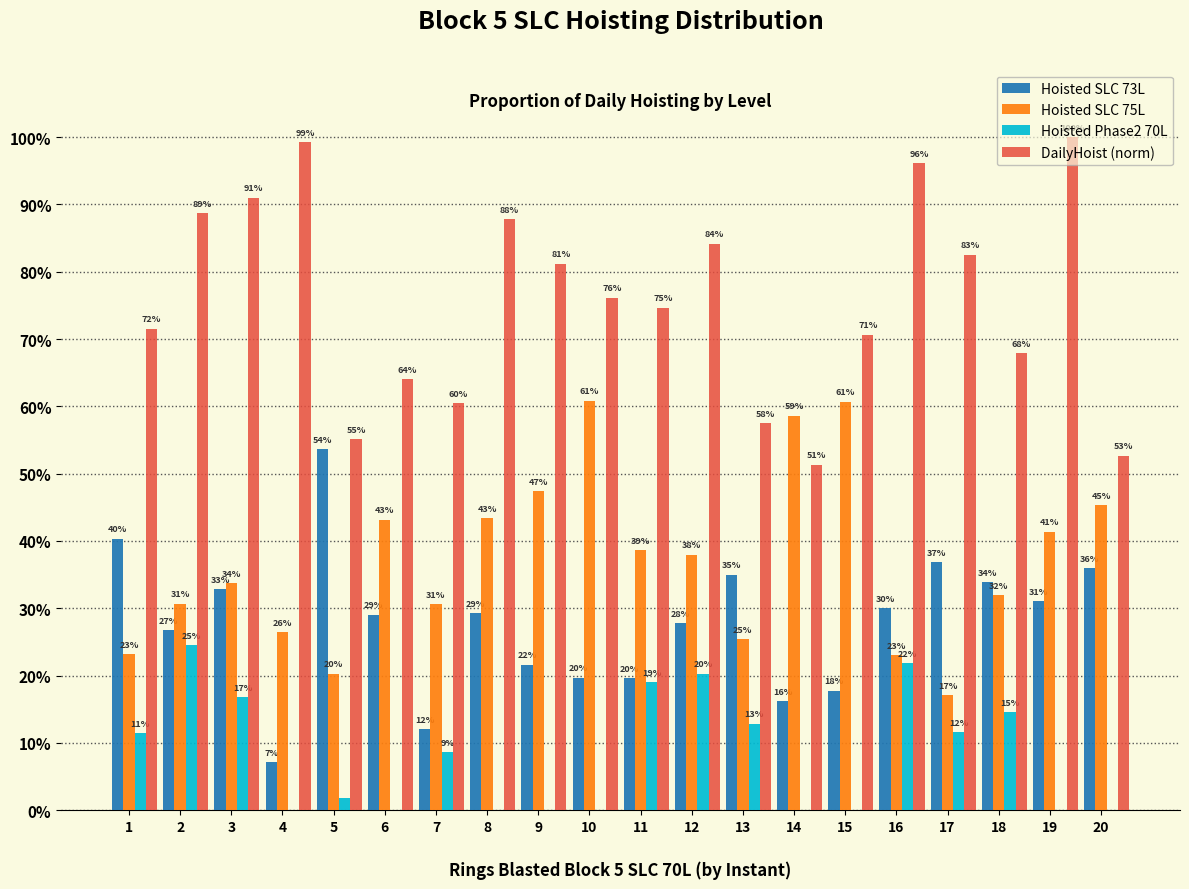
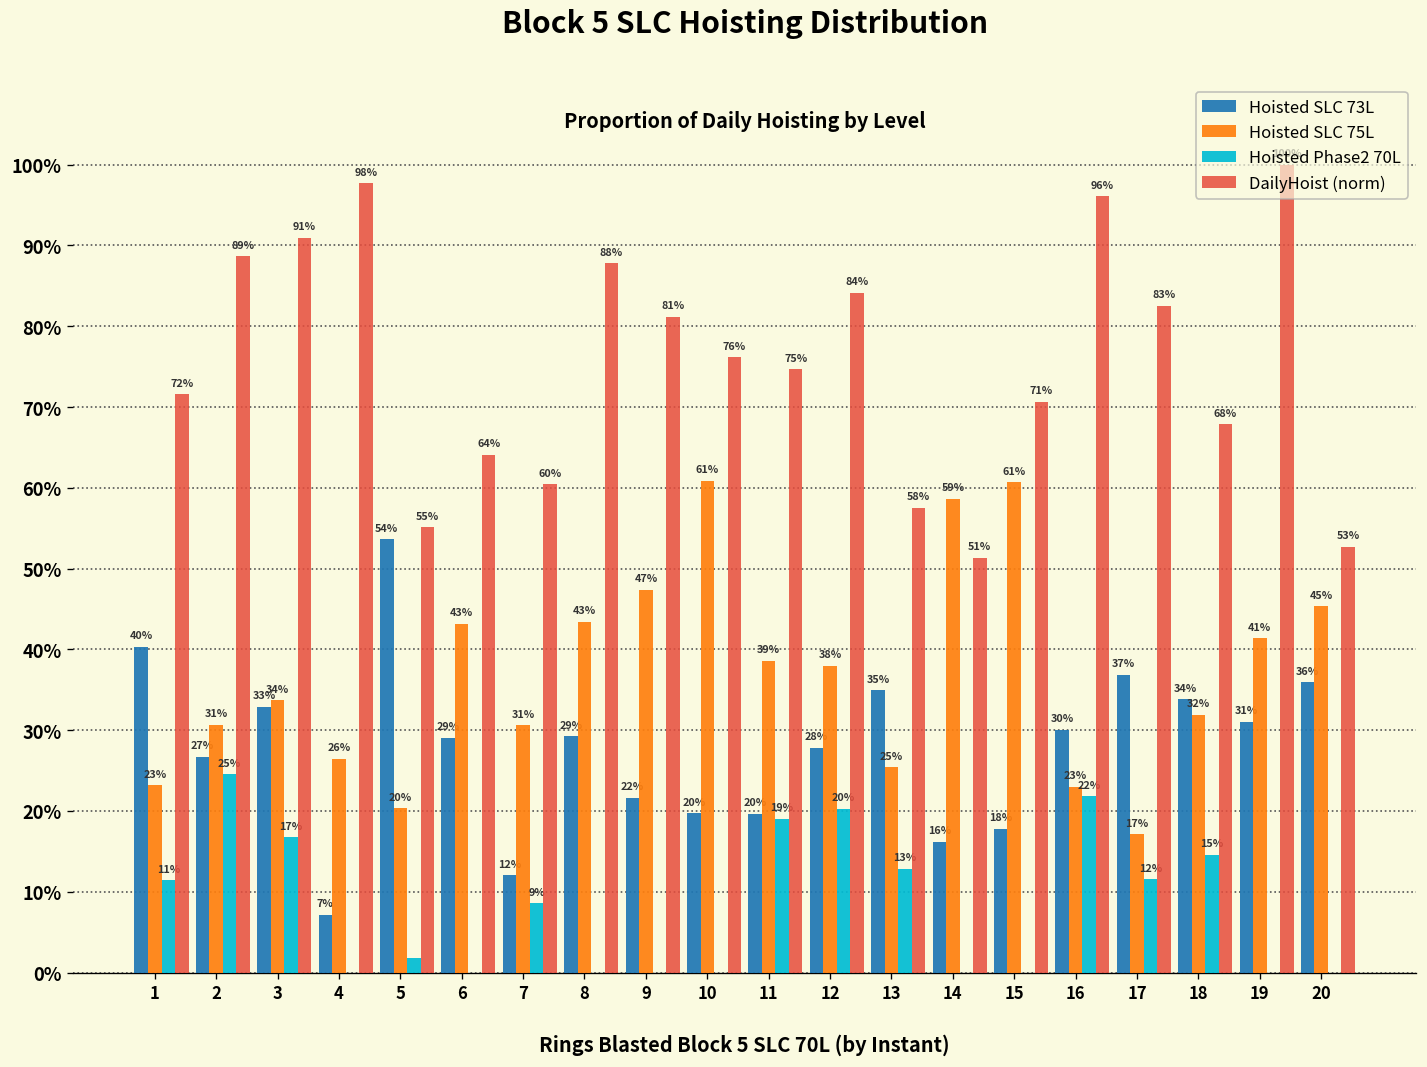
  {
    "Hoisted SLC 73L": {
      "1": "40%",
      "2": "27%",
      "4": "7%",
      "5": "54%",
      "6": "29%",
      "7": "12%",
      "8": "29%",
      "9": "22%",
      "10": "20%",
      "11": "20%",
      "12": "28%",
      "13": "35%",
      "14": "16%",
      "15": "18%",
      "16": "30%",
      "17": "37%",
      "18": "34%",
      "19": "31%",
      "20": "36%"
    },
    "Hoisted SLC 75L": {
      "1": "23%",
      "2": "31%",
      "4": "26%",
      "5": "20%",
      "6": "43%",
      "7": "31%",
      "8": "43%",
      "9": "47%",
      "10": "61%",
      "11": "39%",
      "12": "38%",
      "13": "25%",
      "14": "59%",
      "15": "61%",
      "16": "23%",
      "17": "17%",
      "18": "32%",
      "19": "41%",
      "20": "45%"
    },
    "Hoisted Phase2 70L": {
      "1": "11%",
      "2": "25%",
      "3": "17%",
      "7": "9%",
      "11": "19%",
      "12": "20%",
      "13": "13%",
      "16": "22%",
      "17": "12%",
      "18": "15%"
    },
    "DailyHoist (norm)": {
      "1": "72%",
      "2": "89%",
      "3": "91%",
-     "4": "99%",
+     "4": "98%",
      "5": "55%",
      "6": "64%",
      "7": "60%",
      "8": "88%",
      "9": "81%",
      "10": "76%",
      "11": "75%",
      "12": "84%",
      "13": "58%",
      "14": "51%",
      "15": "71%",
      "16": "96%",
      "17": "83%",
      "18": "68%",
      "20": "53%"
    }
  }
